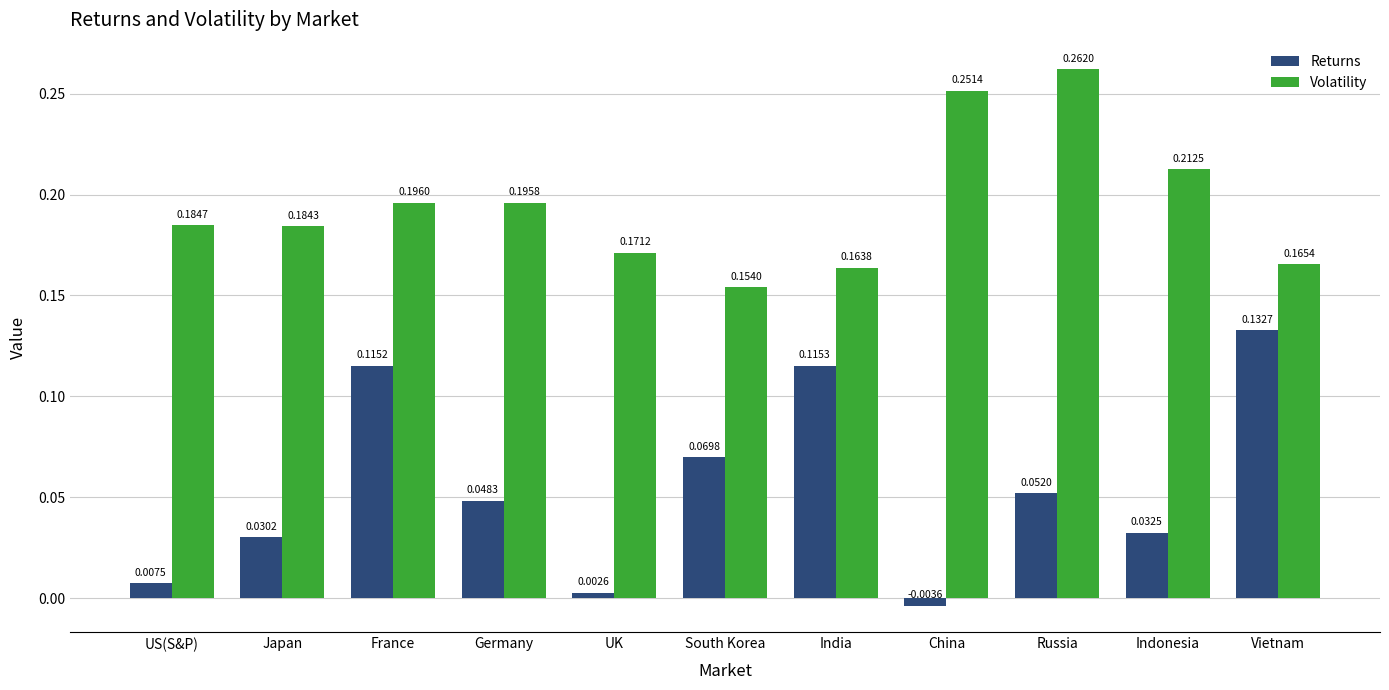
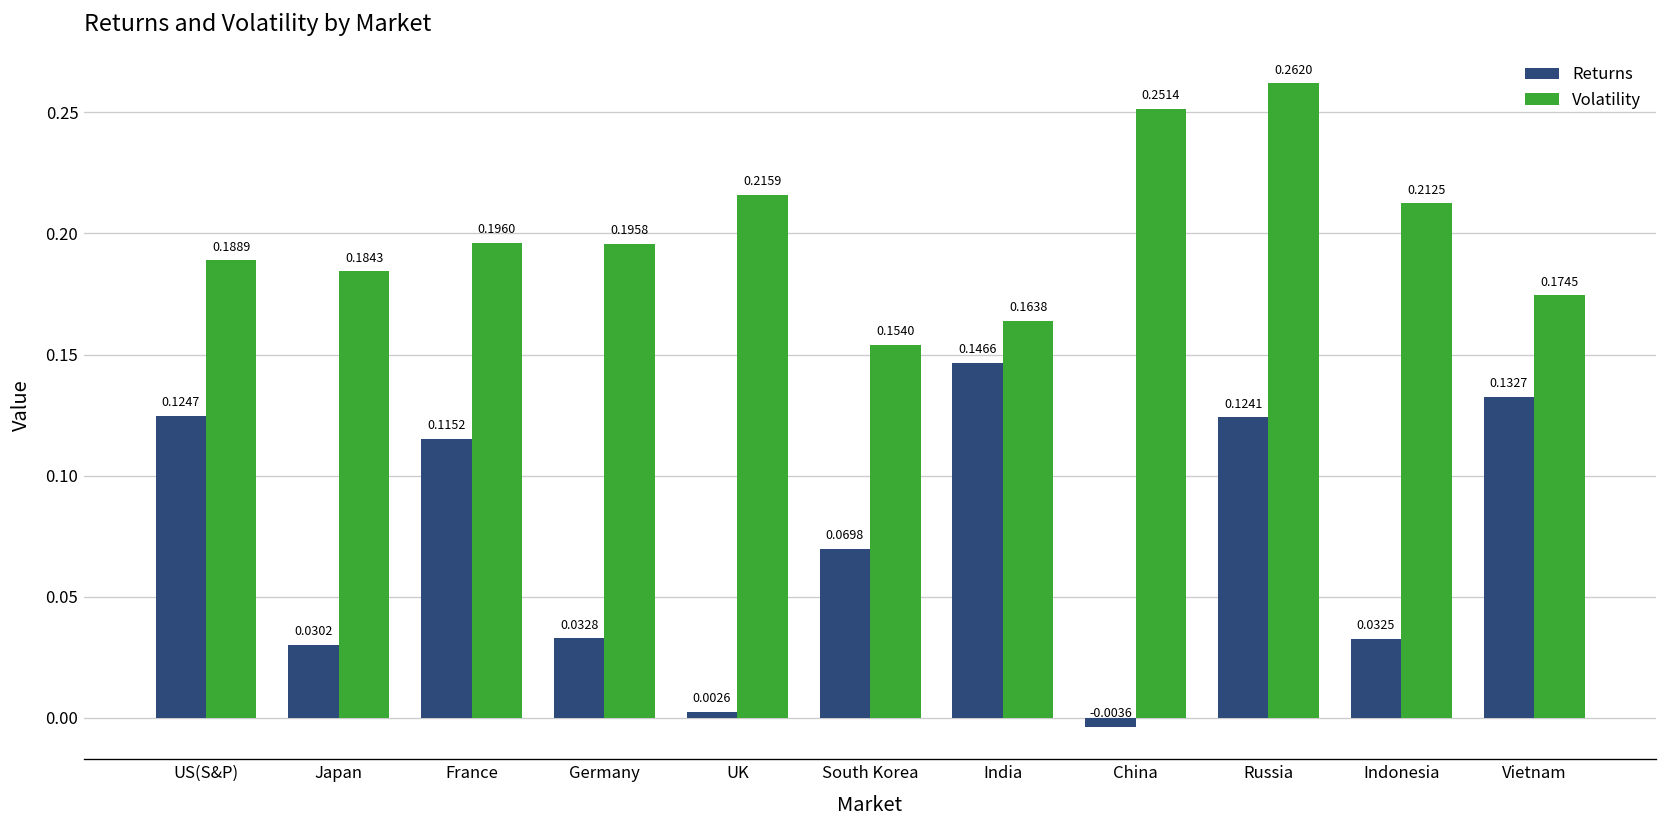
  {
    "Returns": {
-     "US(S&P)": 0.0075,
+     "US(S&P)": 0.1247,
      "Japan": 0.0302,
      "France": 0.1152,
-     "Germany": 0.0483,
+     "Germany": 0.0328,
      "UK": 0.0026,
      "South Korea": 0.0698,
-     "India": 0.1153,
+     "India": 0.1466,
      "China": -0.0036,
-     "Russia": 0.0520,
+     "Russia": 0.1241,
      "Indonesia": 0.0325,
      "Vietnam": 0.1327
    },
    "Volatility": {
-     "US(S&P)": 0.1847,
+     "US(S&P)": 0.1889,
      "Japan": 0.1843,
      "France": 0.1960,
      "Germany": 0.1958,
-     "UK": 0.1712,
+     "UK": 0.2159,
      "South Korea": 0.1540,
      "India": 0.1638,
      "China": 0.2514,
      "Russia": 0.2620,
      "Indonesia": 0.2125,
-     "Vietnam": 0.1654
+     "Vietnam": 0.1745
    }
  }
